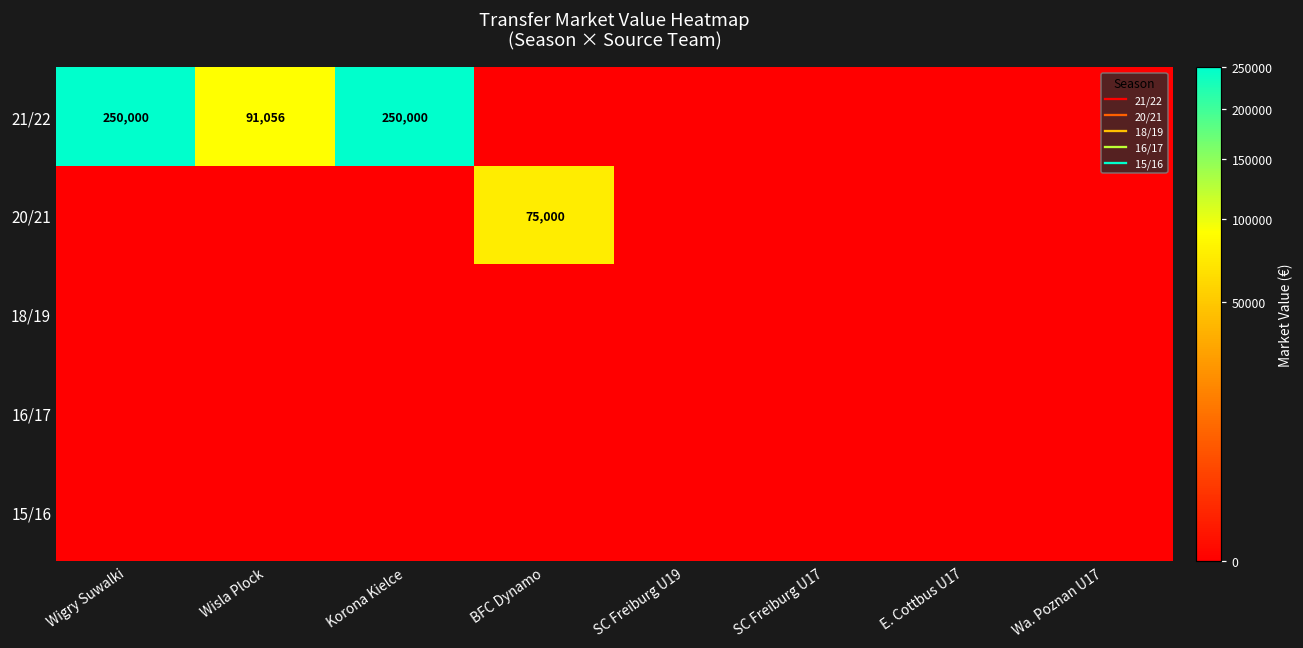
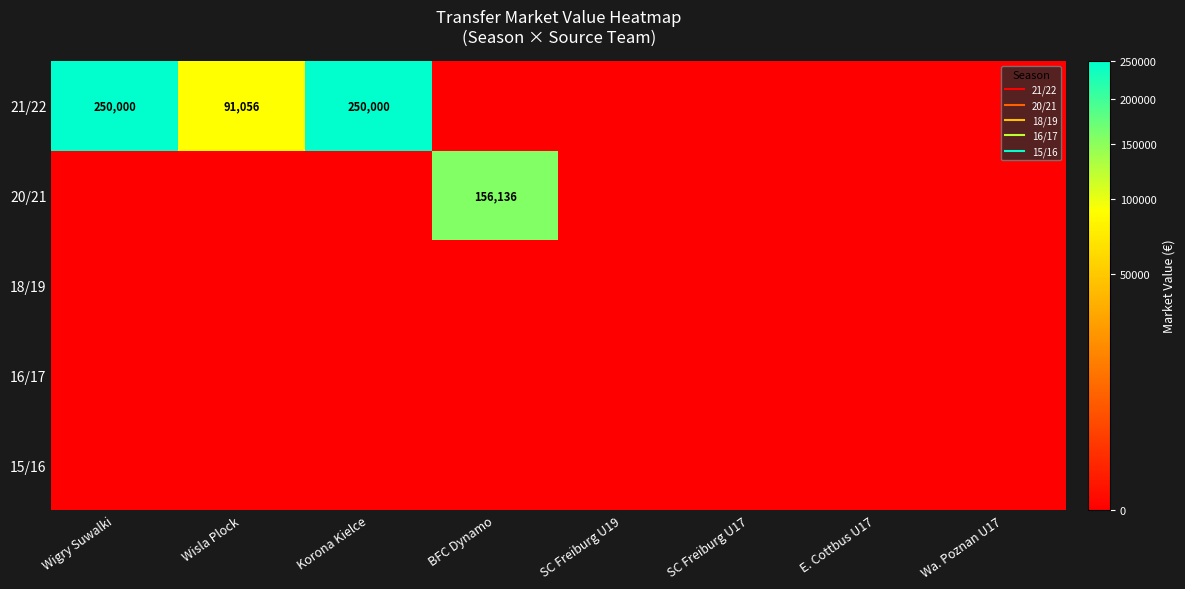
  {
    "21/22": {
      "Wigry Suwalki": "250,000",
      "Wisla Plock": "91,056",
      "Korona Kielce": "250,000"
    },
    "20/21": {
-     "BFC Dynamo": "75,000"
+     "BFC Dynamo": "156,136"
    }
  }
